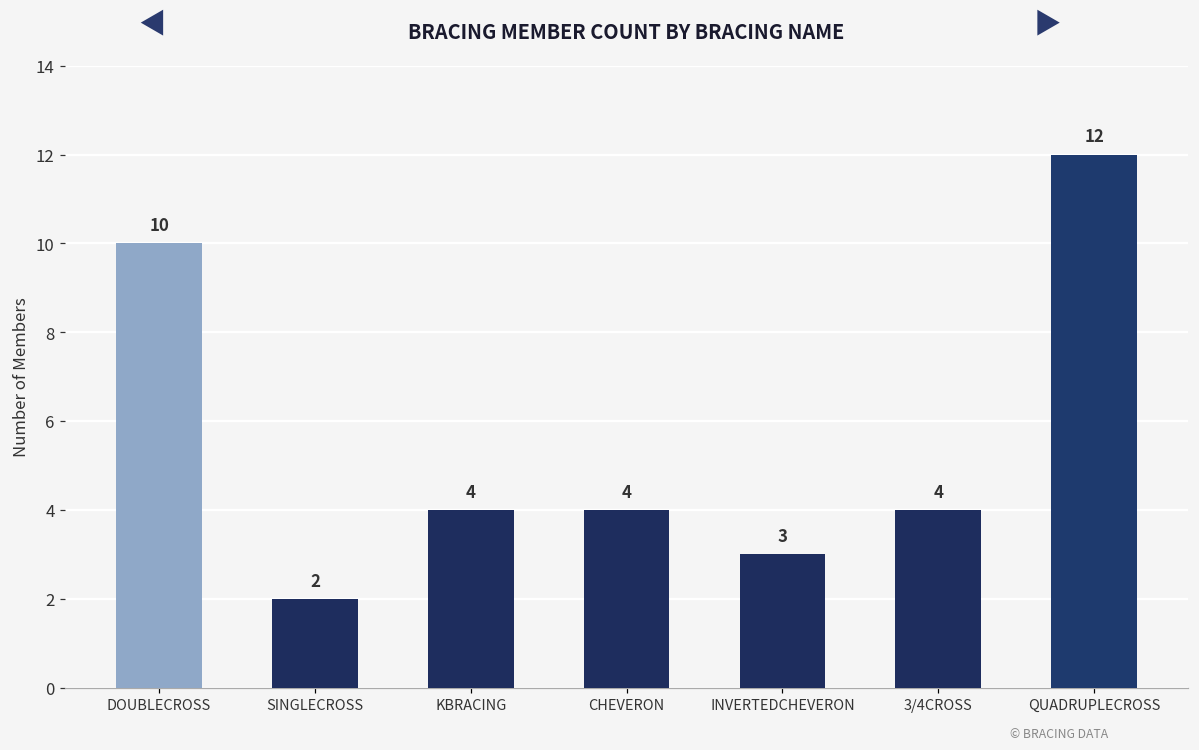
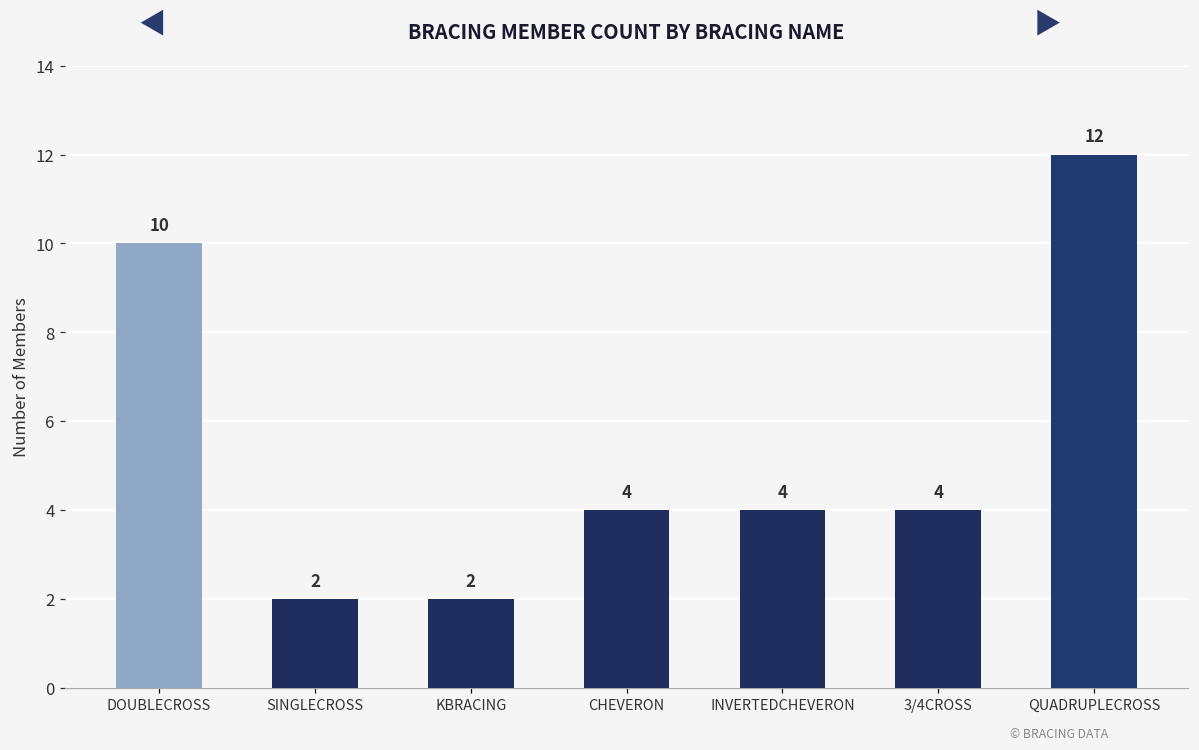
  {
    "DOUBLECROSS": 10,
    "SINGLECROSS": 2,
-   "KBRACING": 4,
+   "KBRACING": 2,
    "CHEVERON": 4,
-   "INVERTEDCHEVERON": 3,
+   "INVERTEDCHEVERON": 4,
    "3/4CROSS": 4,
    "QUADRUPLECROSS": 12
  }
